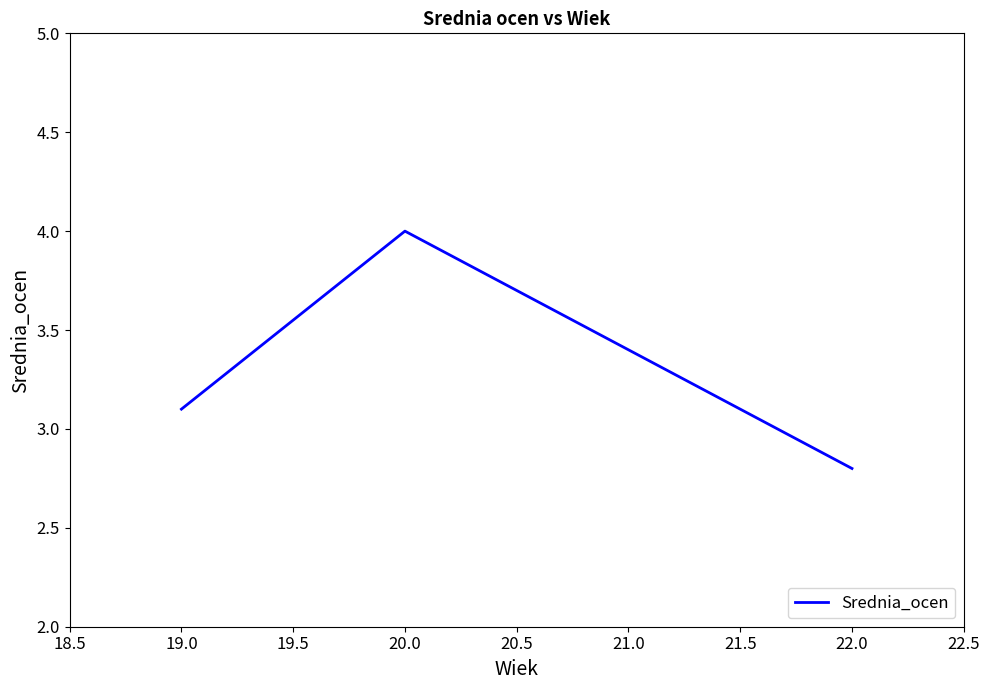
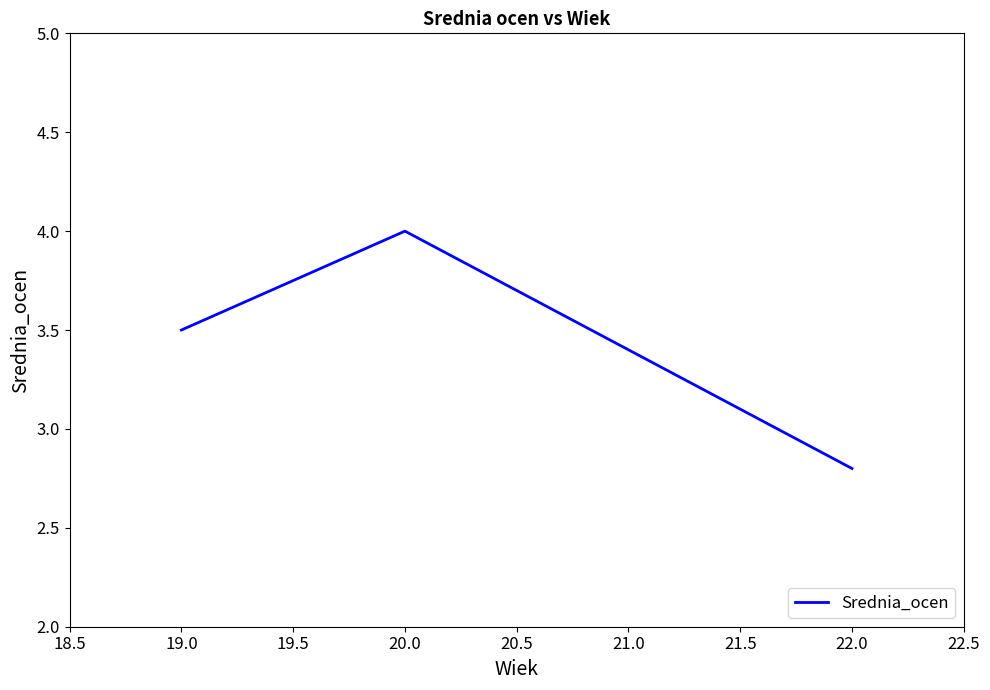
  {
-   "19.0": 3.1,
+   "19.0": 3.5,
    "20.0": 4.0,
    "22.0": 2.8
  }
